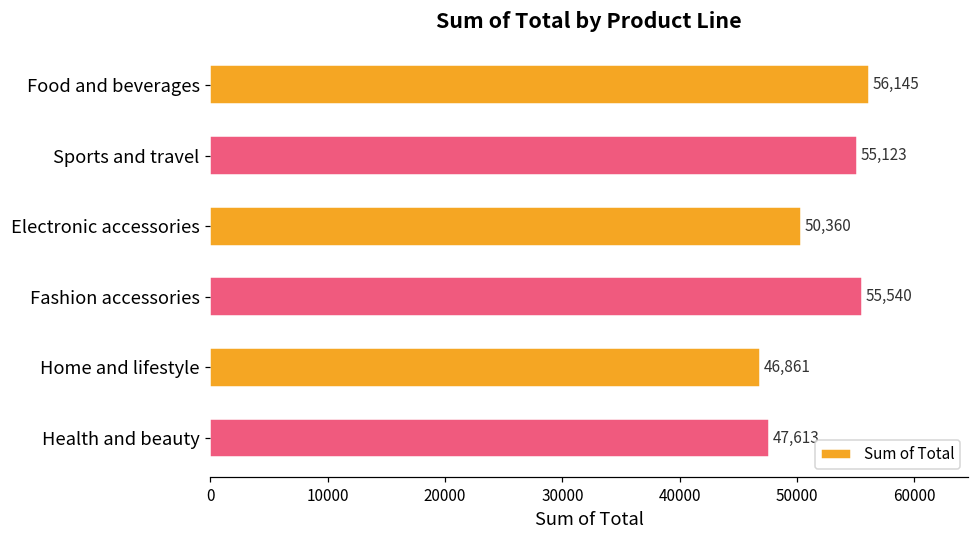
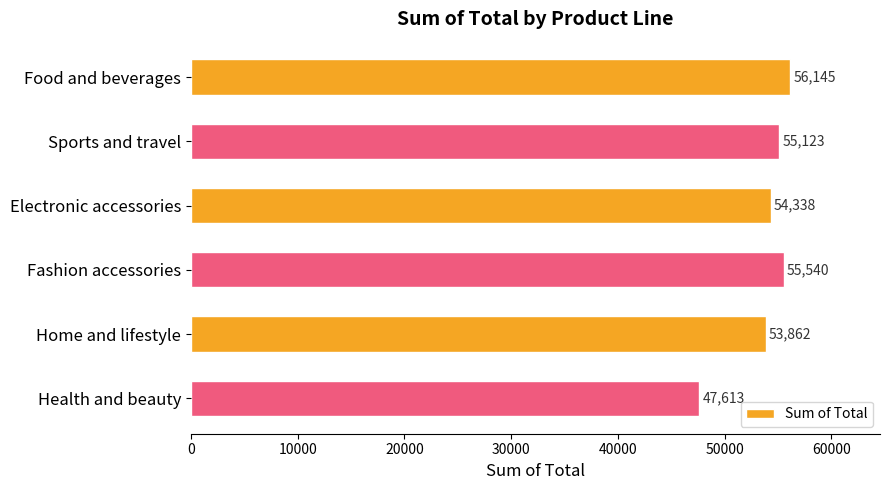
  {
    "Food and beverages": "56,145",
    "Sports and travel": "55,123",
-   "Electronic accessories": "50,360",
+   "Electronic accessories": "54,338",
    "Fashion accessories": "55,540",
-   "Home and lifestyle": "46,861"
+   "Home and lifestyle": "53,862"
  }
